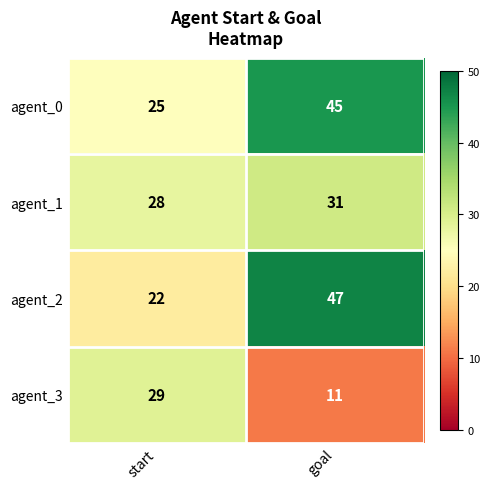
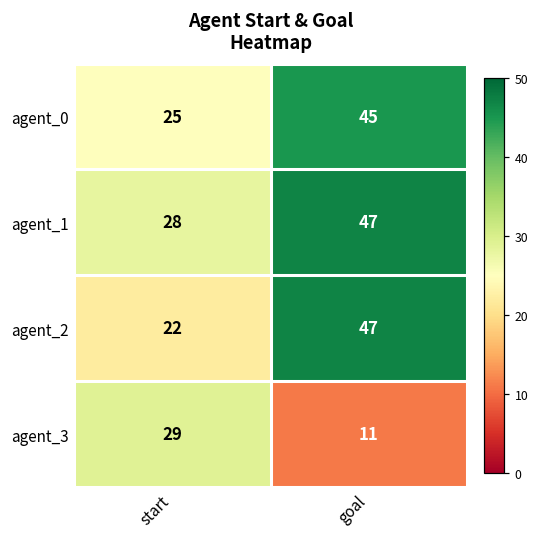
  {
    "agent_0": {
      "start": 25,
      "goal": 45
    },
    "agent_1": {
      "start": 28,
-     "goal": 31
+     "goal": 47
    },
    "agent_2": {
      "start": 22,
      "goal": 47
    },
    "agent_3": {
      "start": 29,
      "goal": 11
    }
  }
